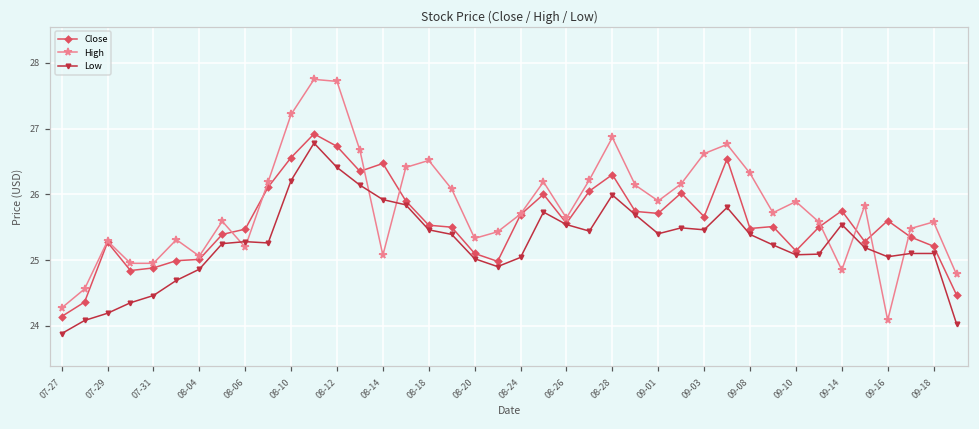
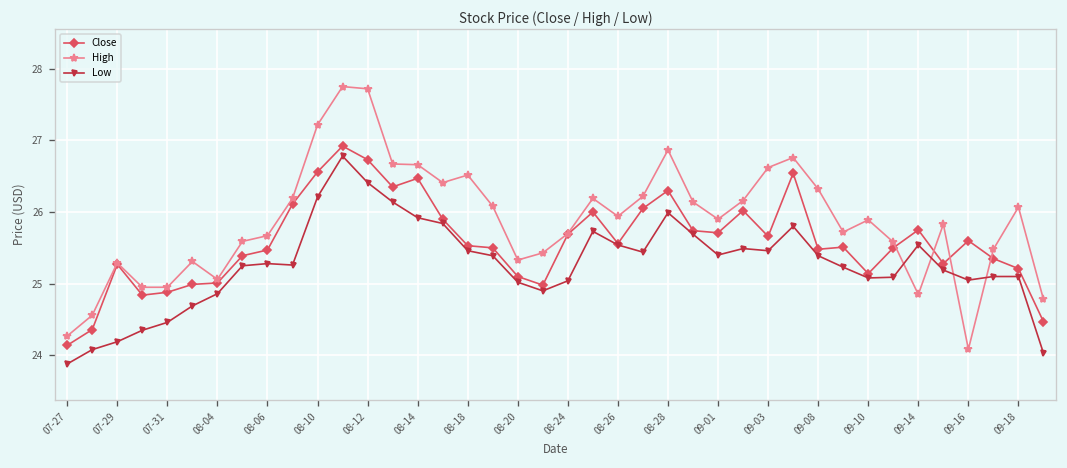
  {
    "High": {
      "07-27": 24.3,
      "07-31": 25.0,
      "08-04": 25.1,
-     "08-06": 25.2,
+     "08-06": 25.7,
      "08-10": 27.2,
      "08-12": 27.7,
-     "08-14": 25.1,
+     "08-14": 26.7,
      "08-18": 26.5,
      "08-20": 25.3,
-     "08-26": 25.6,
+     "08-26": 25.9,
      "08-28": 26.9,
      "09-01": 25.9,
      "09-03": 26.6,
      "09-08": 26.3,
      "09-10": 25.9,
      "09-14": 24.8,
      "09-16": 24.1,
-     "09-18": 25.6
+     "09-18": 26.1
    }
  }
